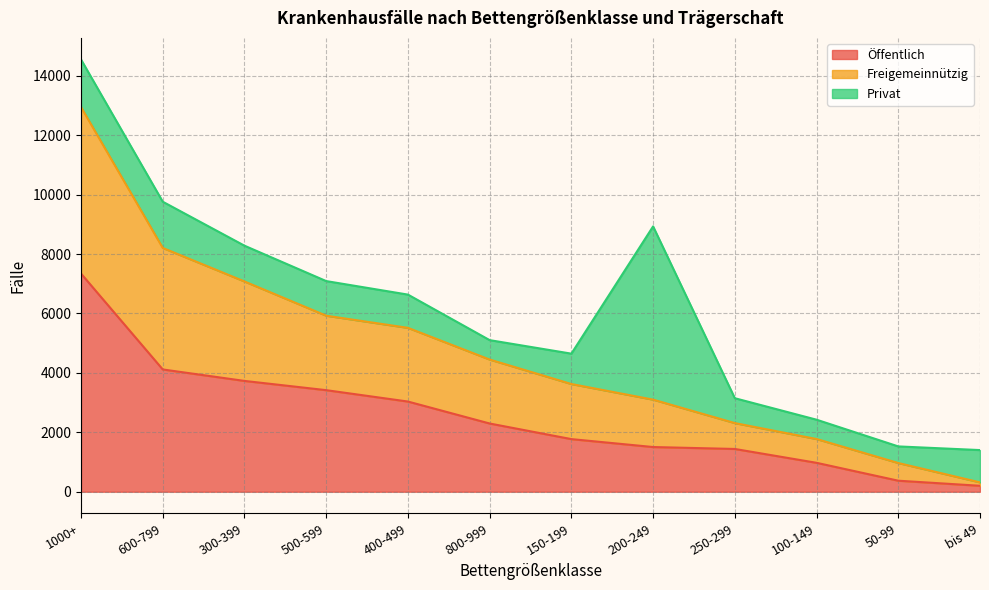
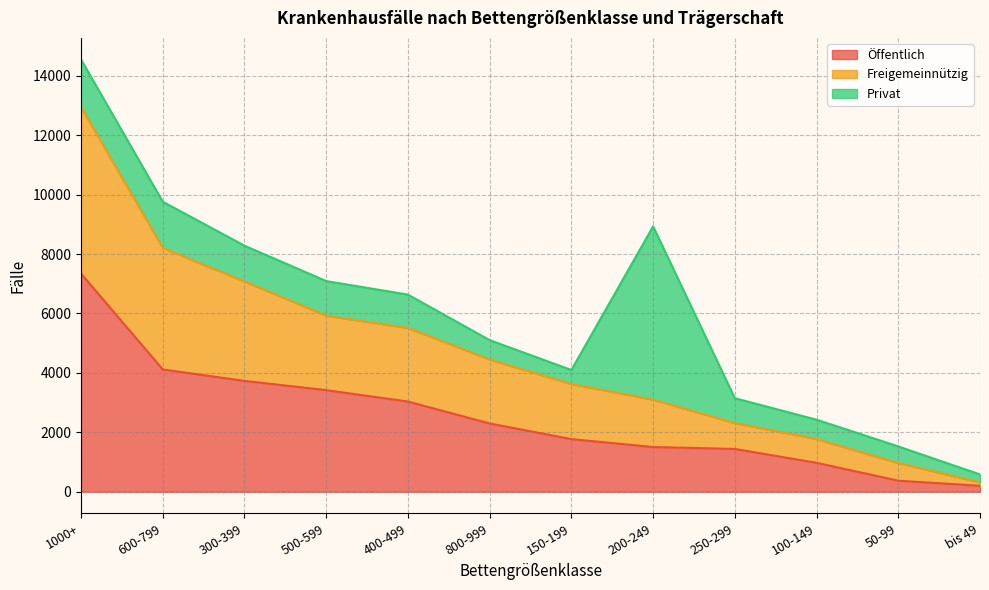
  {
    "Öffentlich": {
      "1000+": 7300,
      "600-799": 4100,
      "300-399": 3700,
      "500-599": 3400,
      "400-499": 3000,
      "800-999": 2300,
      "150-199": 1800,
      "200-249": 1500,
      "250-299": 1400,
      "100-149": 1000,
      "50-99": 400,
      "bis 49": 200
    },
    "Freigemeinnützig": {
      "1000+": 5600,
      "600-799": 4100,
      "300-399": 3300,
      "500-599": 2500,
      "400-499": 2500,
      "800-999": 2200,
      "150-199": 1900,
      "200-249": 1600,
      "250-299": 900,
      "100-149": 800,
      "50-99": 600,
      "bis 49": 100
    },
    "Privat": {
      "1000+": 1600,
      "600-799": 1600,
      "300-399": 1200,
      "500-599": 1200,
      "400-499": 1100,
      "800-999": 700,
-     "150-199": 1000,
+     "150-199": 500,
      "200-249": 5800,
      "250-299": 800,
      "100-149": 700,
      "50-99": 600,
-     "bis 49": 1100
+     "bis 49": 300
    }
  }
